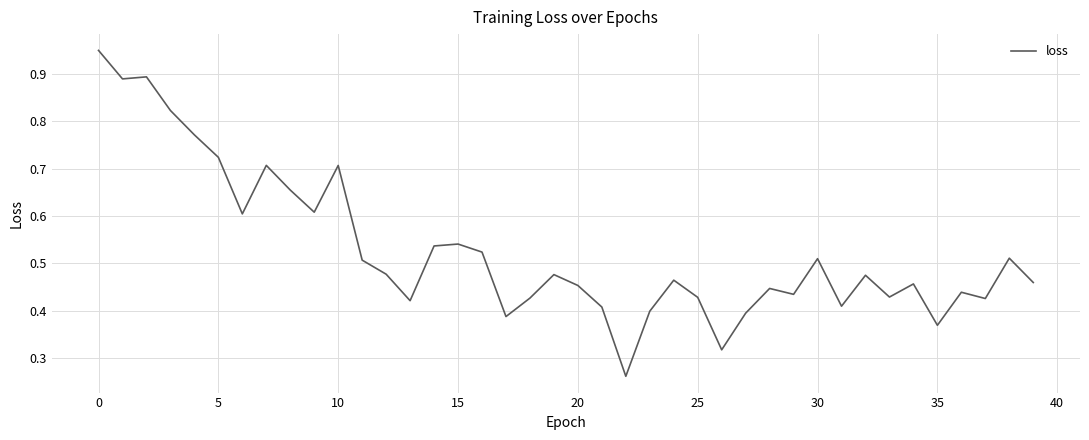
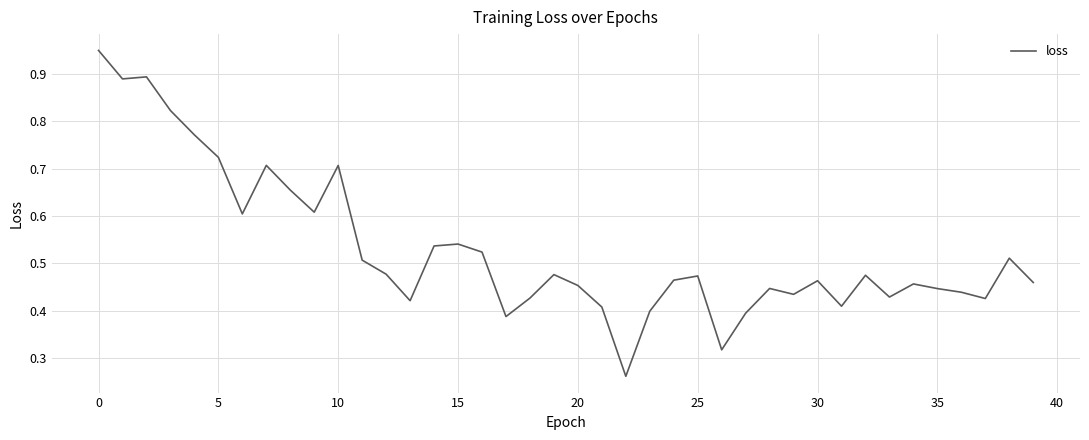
  {
    "0": 0.95,
    "5": 0.72,
    "10": 0.71,
    "15": 0.54,
    "20": 0.45,
-   "25": 0.43,
-   "30": 0.51,
-   "35": 0.37
+   "25": 0.47,
+   "30": 0.46,
+   "35": 0.45
  }
